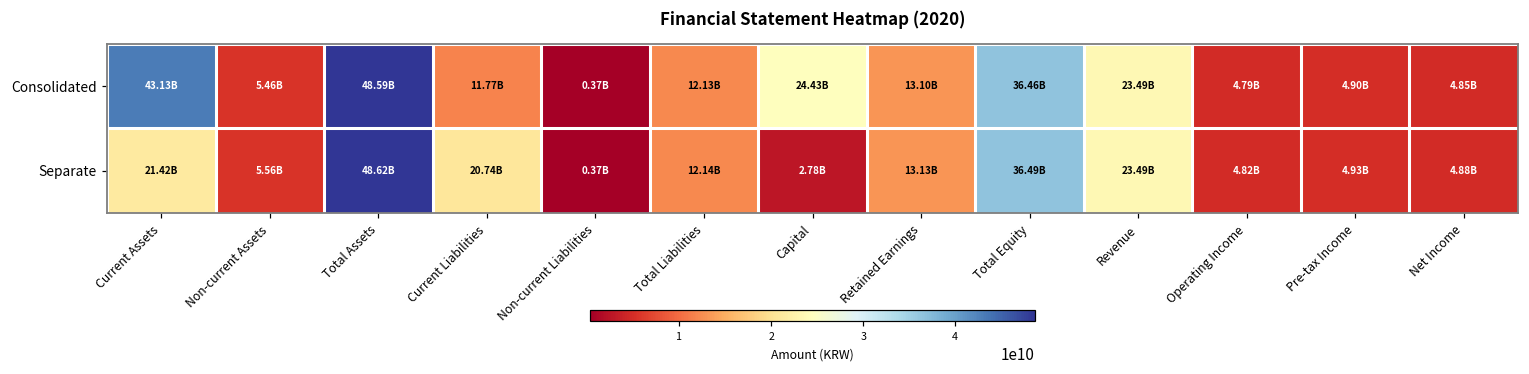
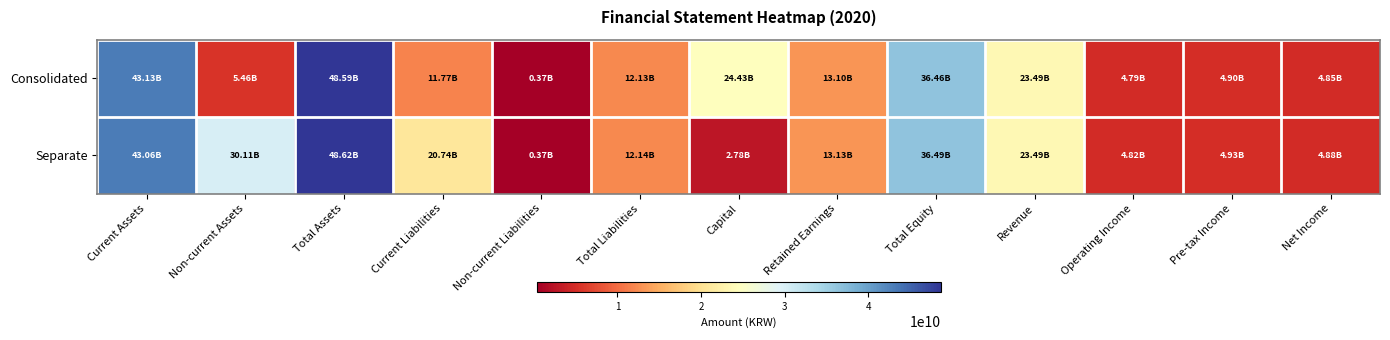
  {
    "Consolidated": {
      "Current Assets": "43.13B",
      "Non-current Assets": "5.46B",
      "Total Assets": "48.59B",
      "Current Liabilities": "11.77B",
      "Non-current Liabilities": "0.37B",
      "Total Liabilities": "12.13B",
      "Capital": "24.43B",
      "Retained Earnings": "13.10B",
      "Total Equity": "36.46B",
      "Revenue": "23.49B",
      "Operating Income": "4.79B",
      "Pre-tax Income": "4.90B",
      "Net Income": "4.85B"
    },
    "Separate": {
-     "Current Assets": "21.42B",
-     "Non-current Assets": "5.56B",
+     "Current Assets": "43.06B",
+     "Non-current Assets": "30.11B",
      "Total Assets": "48.62B",
      "Current Liabilities": "20.74B",
      "Non-current Liabilities": "0.37B",
      "Total Liabilities": "12.14B",
      "Capital": "2.78B",
      "Retained Earnings": "13.13B",
      "Total Equity": "36.49B",
      "Revenue": "23.49B",
      "Operating Income": "4.82B",
      "Pre-tax Income": "4.93B",
      "Net Income": "4.88B"
    }
  }
